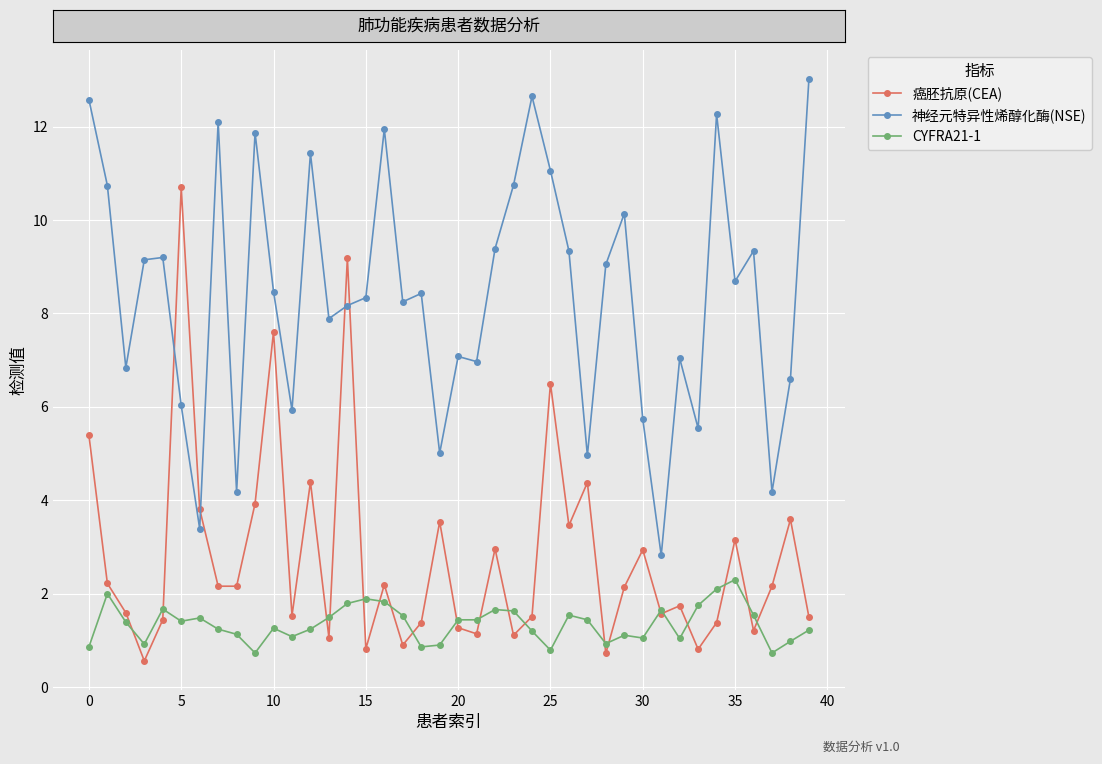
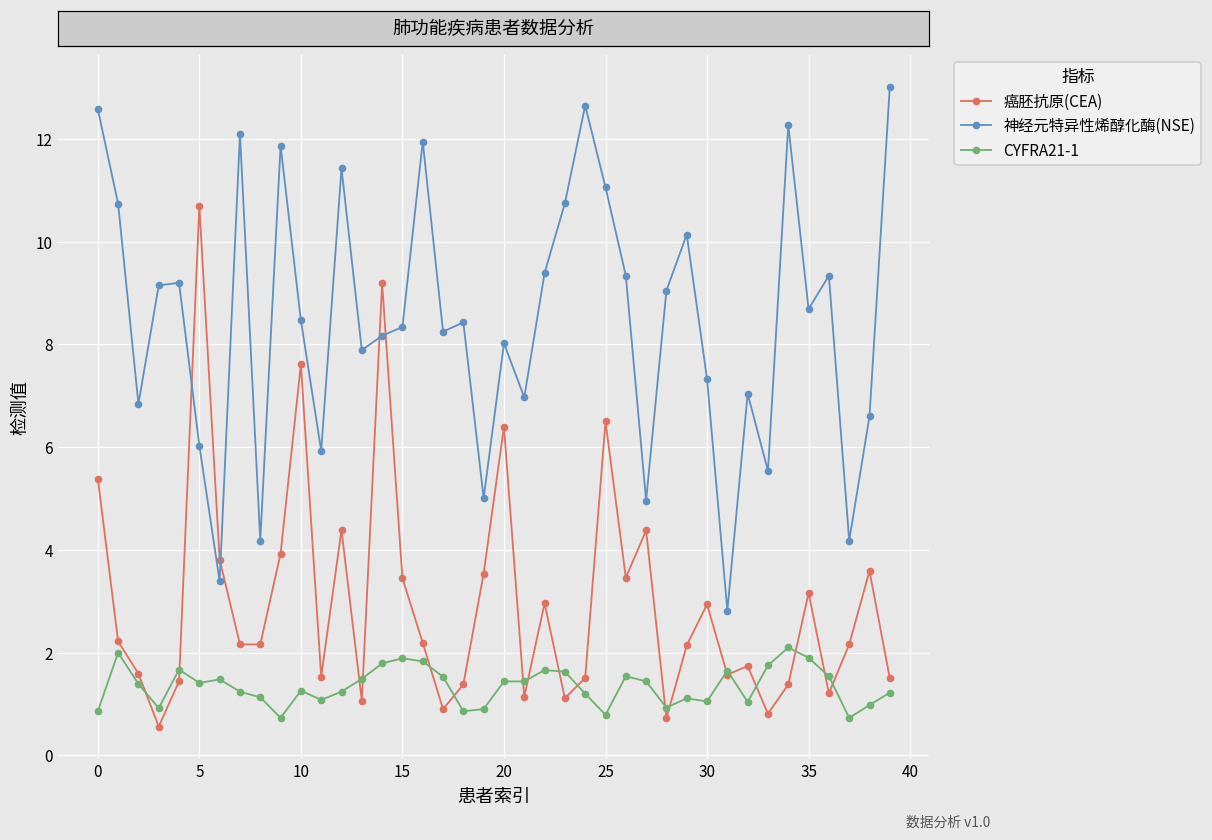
  {
    "癌胚抗原(CEA)": {
      "0": 5.4,
      "5": 10.7,
      "10": 7.6,
-     "15": 0.8,
-     "20": 1.3,
+     "15": 3.5,
+     "20": 6.4,
      "25": 6.5,
      "30": 2.9,
      "35": 3.2
    },
    "神经元特异性烯醇化酶(NSE)": {
      "0": 12.6,
      "5": 6.0,
      "10": 8.5,
      "15": 8.3,
-     "20": 7.1,
+     "20": 8.0,
      "25": 11.1,
-     "30": 5.7,
+     "30": 7.3,
      "35": 8.7
    },
    "CYFRA21-1": {
      "0": 0.9,
      "5": 1.4,
      "10": 1.3,
      "15": 1.9,
      "20": 1.4,
      "25": 0.8,
      "30": 1.1,
-     "35": 2.3
+     "35": 1.9
    }
  }
